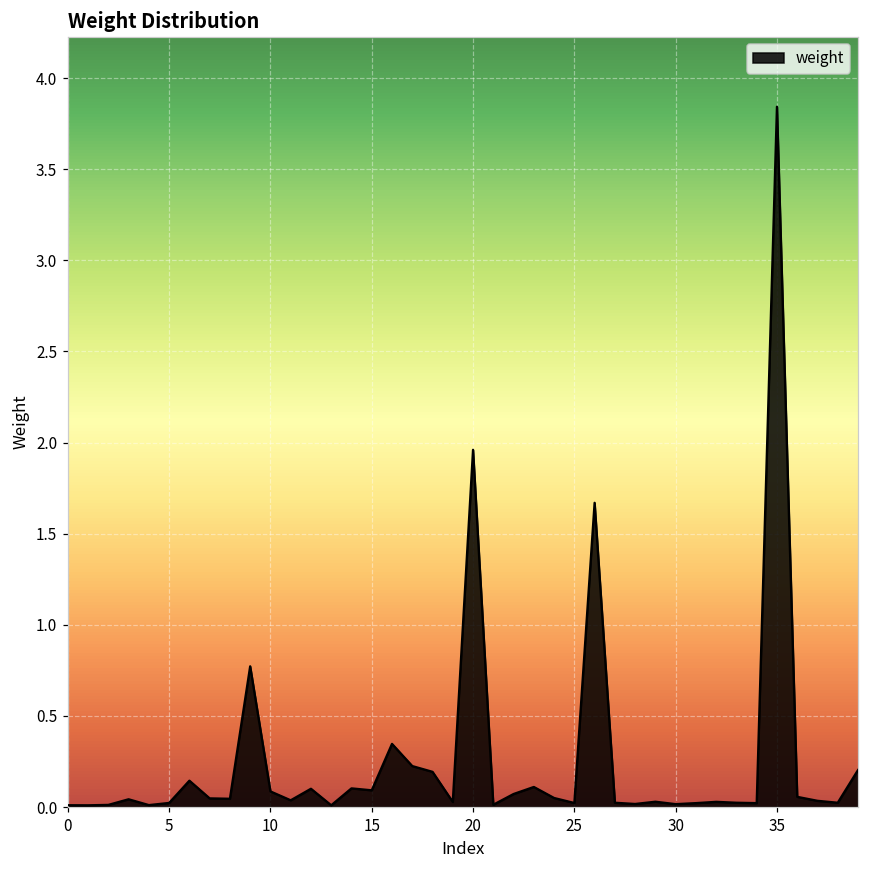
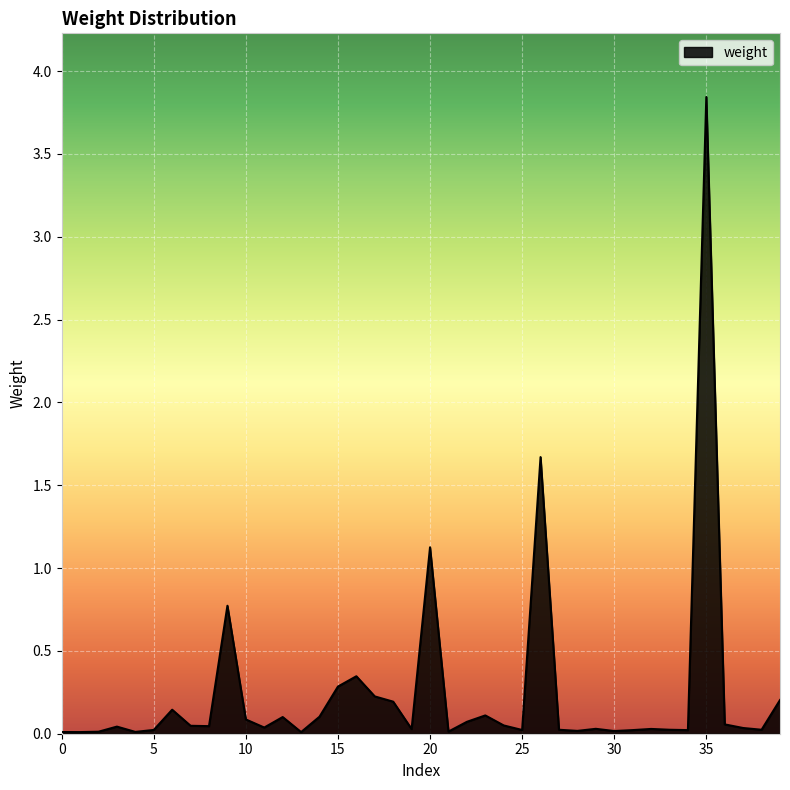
  {
    "0": 0.01,
    "5": 0.02,
    "10": 0.09,
-   "15": 0.09,
-   "20": 1.96,
+   "15": 0.28,
+   "20": 1.13,
    "25": 0.02,
    "30": 0.02,
    "35": 3.84
  }
